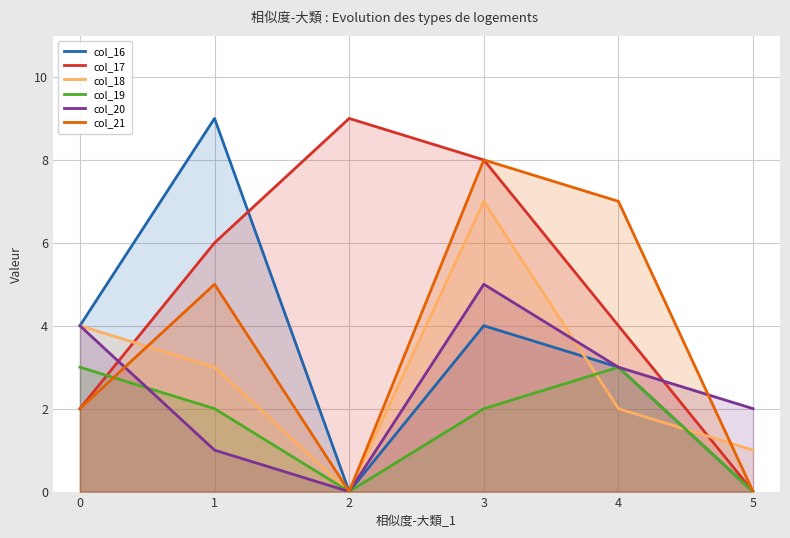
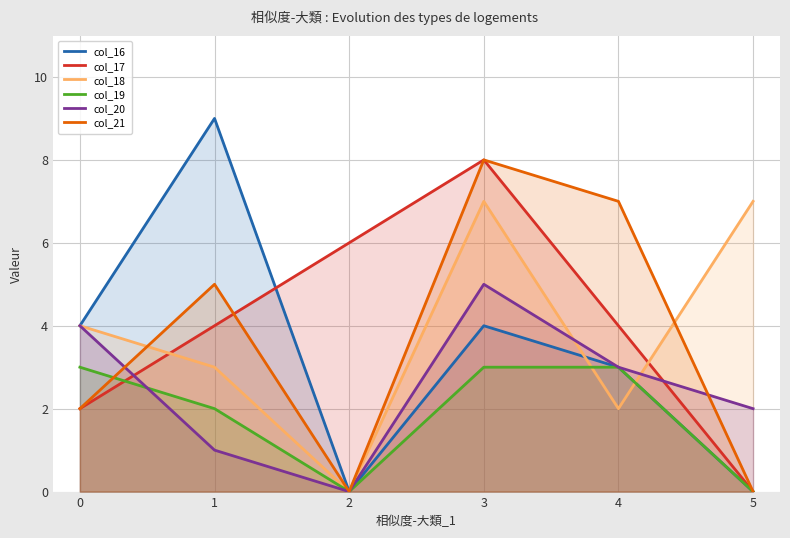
  {
    "col_16": {
      "1": 9,
      "3": 4
    },
    "col_17": {
-     "1": 6,
-     "2": 9,
+     "1": 4,
+     "2": 6,
      "4": 4
    },
    "col_18": {
      "1": 3,
      "3": 7,
      "4": 2,
-     "5": 1
+     "5": 7
    },
    "col_19": {
      "0": 3,
      "1": 2,
-     "3": 2
+     "3": 3
    },
    "col_20": {
      "1": 1,
      "3": 5,
      "5": 2
    },
    "col_21": {
      "1": 5,
      "4": 7
    }
  }
